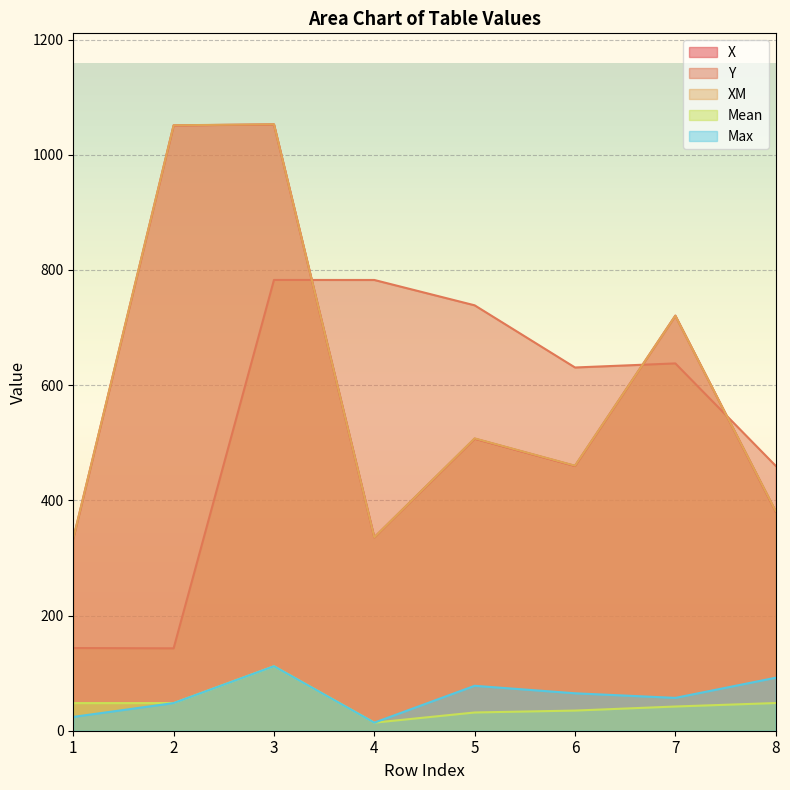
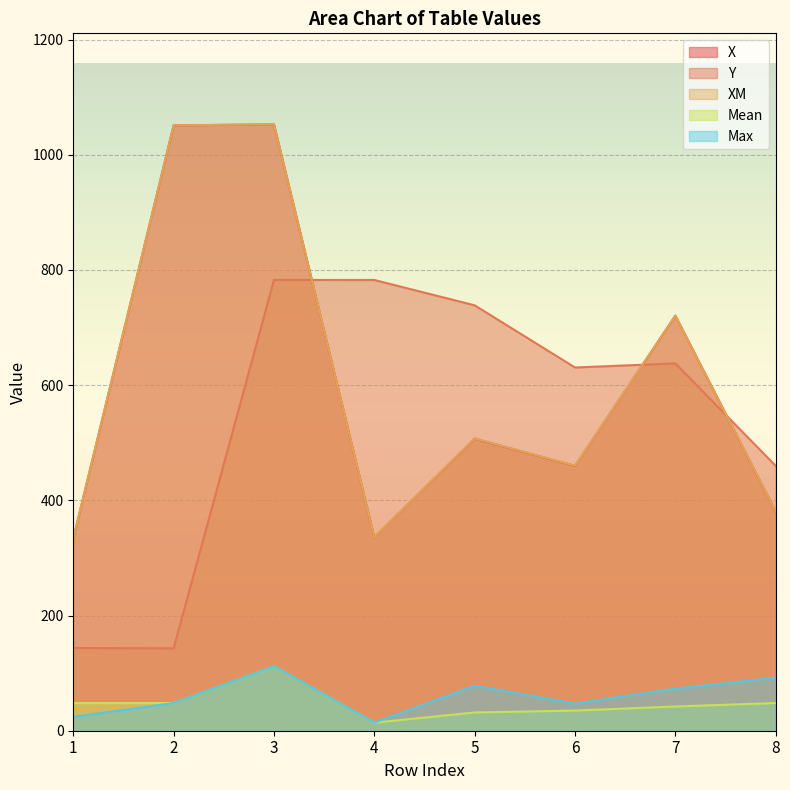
  {
    "Max": {
      "1": 20,
      "5": 80,
-     "6": 70,
-     "7": 60,
+     "6": 50,
+     "7": 70,
      "8": 90
    }
  }
